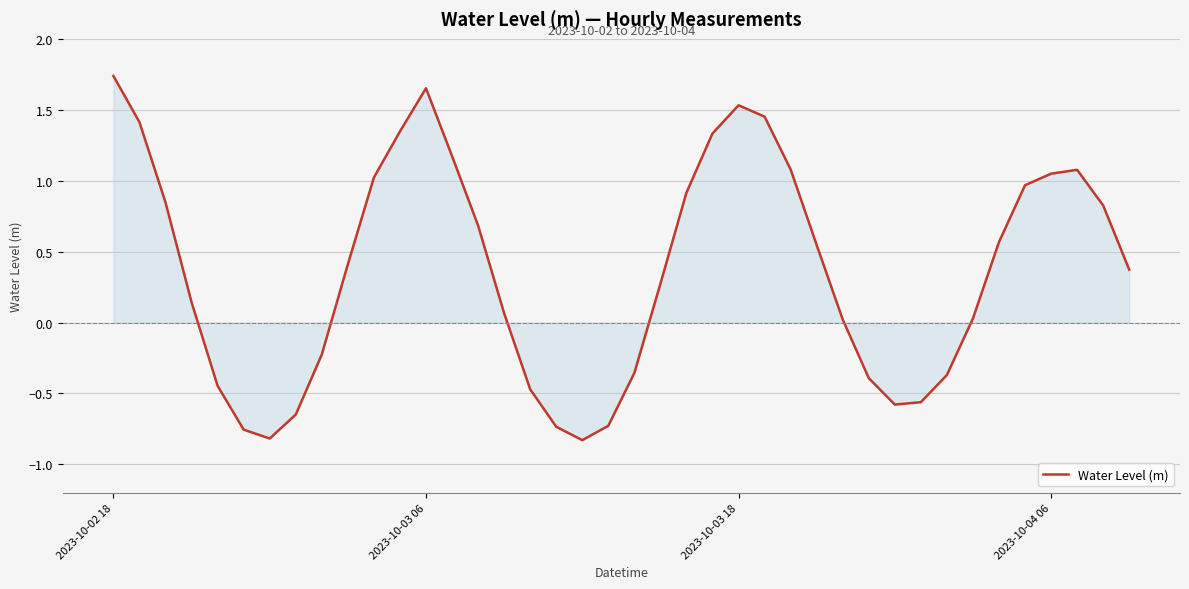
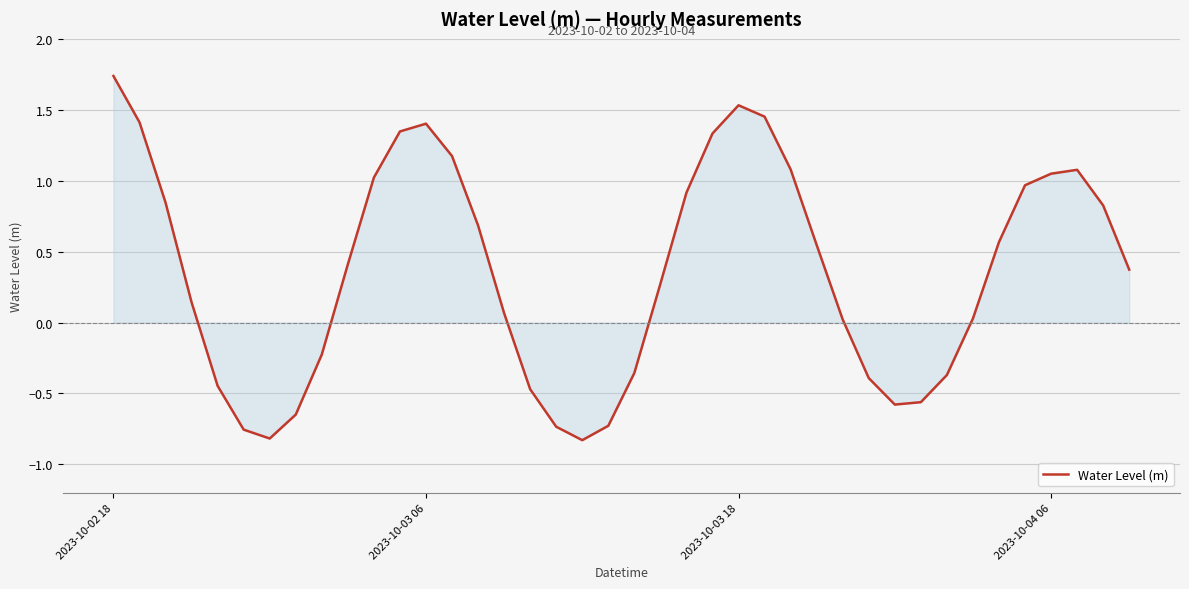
  {
    "Water Level (m)": {
-     "2023-10-03 06": 1.65
+     "2023-10-03 06": 1.40
    }
  }
